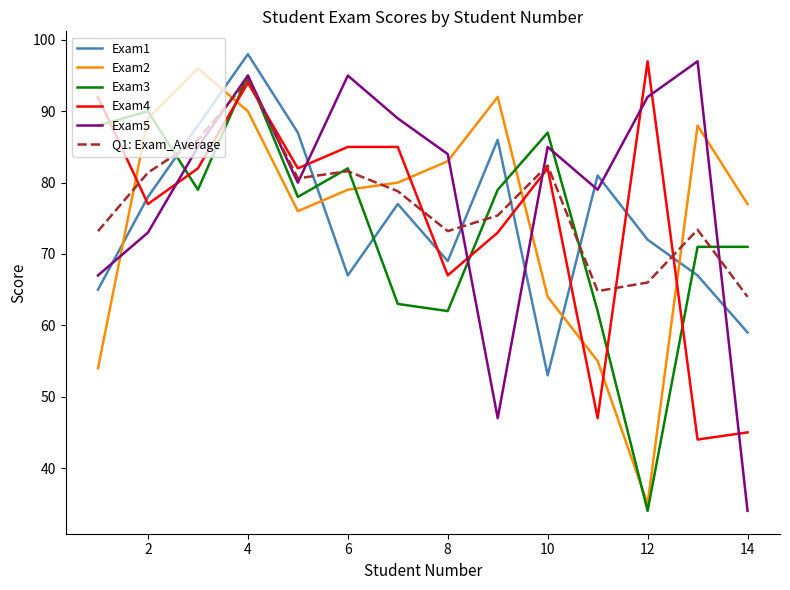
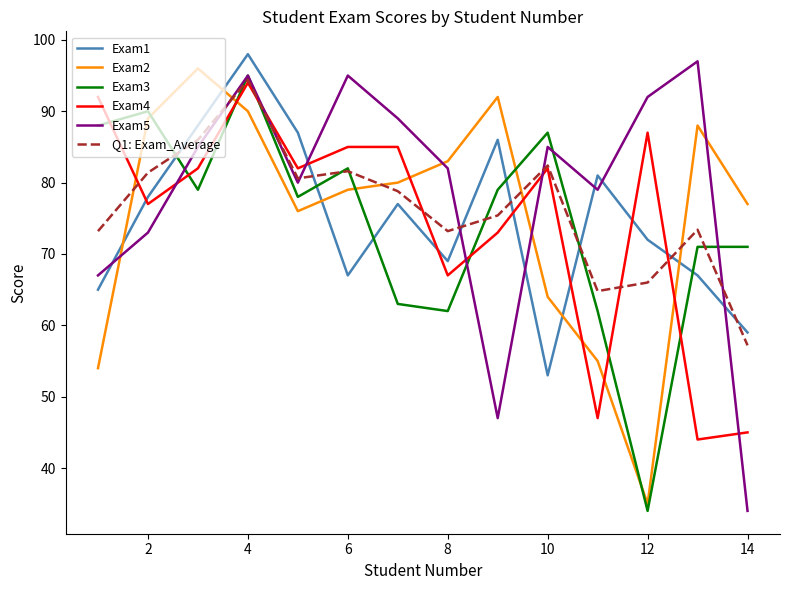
  {
    "Exam1": {
      "2": 78,
      "4": 98,
      "6": 67,
      "8": 69,
      "10": 53,
      "12": 72,
      "14": 59
    },
    "Exam2": {
      "4": 90,
      "6": 79,
      "8": 83,
      "10": 64,
      "12": 35,
      "14": 77
    },
    "Exam3": {
      "6": 82,
      "8": 62,
      "10": 87,
      "12": 34,
      "14": 71
    },
    "Exam4": {
      "2": 77,
      "4": 94,
      "6": 85,
      "8": 67,
      "10": 82,
-     "12": 97,
+     "12": 87,
      "14": 45
    },
    "Exam5": {
      "2": 73,
      "6": 95,
-     "8": 84,
+     "8": 82,
      "10": 85,
      "12": 92,
      "14": 34
    },
    "Q1: Exam_Average": {
      "2": 81,
      "4": 94,
      "6": 82,
      "8": 73,
      "10": 82,
      "12": 66,
-     "14": 64
+     "14": 57
    }
  }
